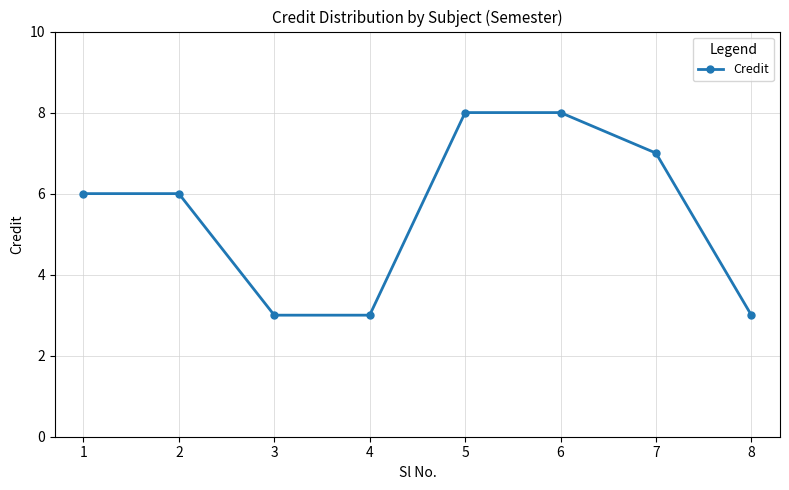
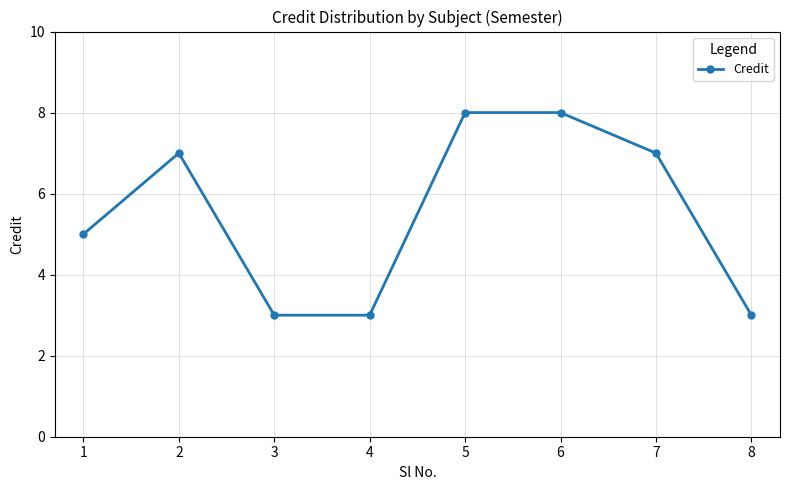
  {
-   "1": 6,
-   "2": 6,
+   "1": 5,
+   "2": 7,
    "3": 3,
    "4": 3,
    "5": 8,
    "6": 8,
    "7": 7,
    "8": 3
  }
